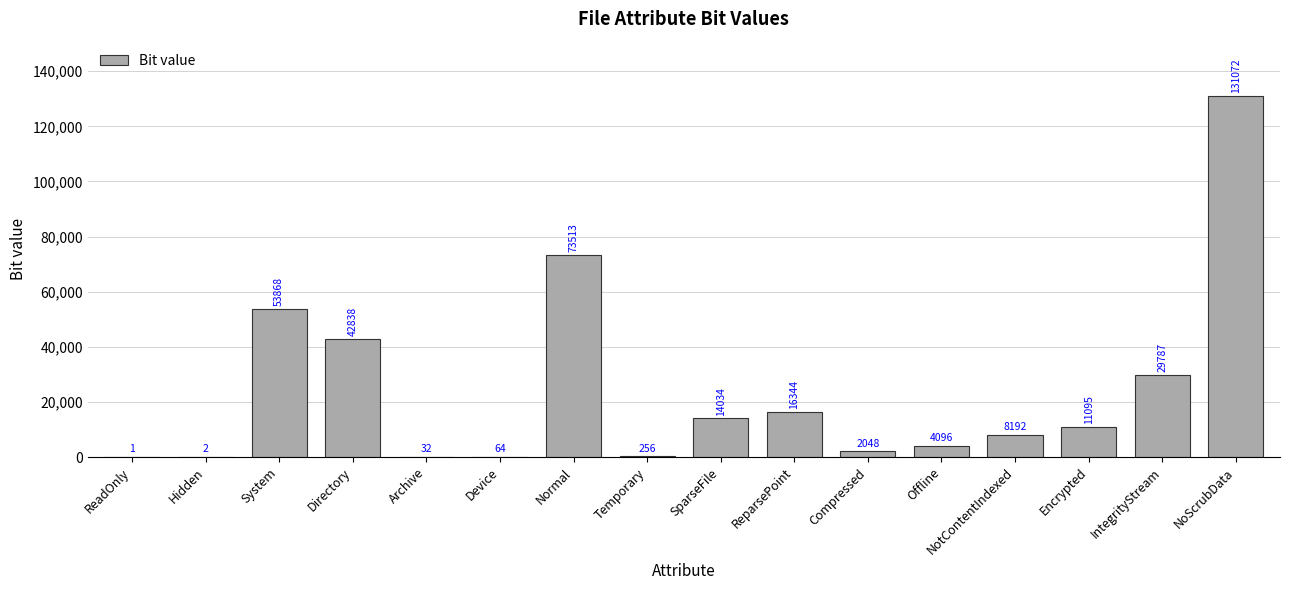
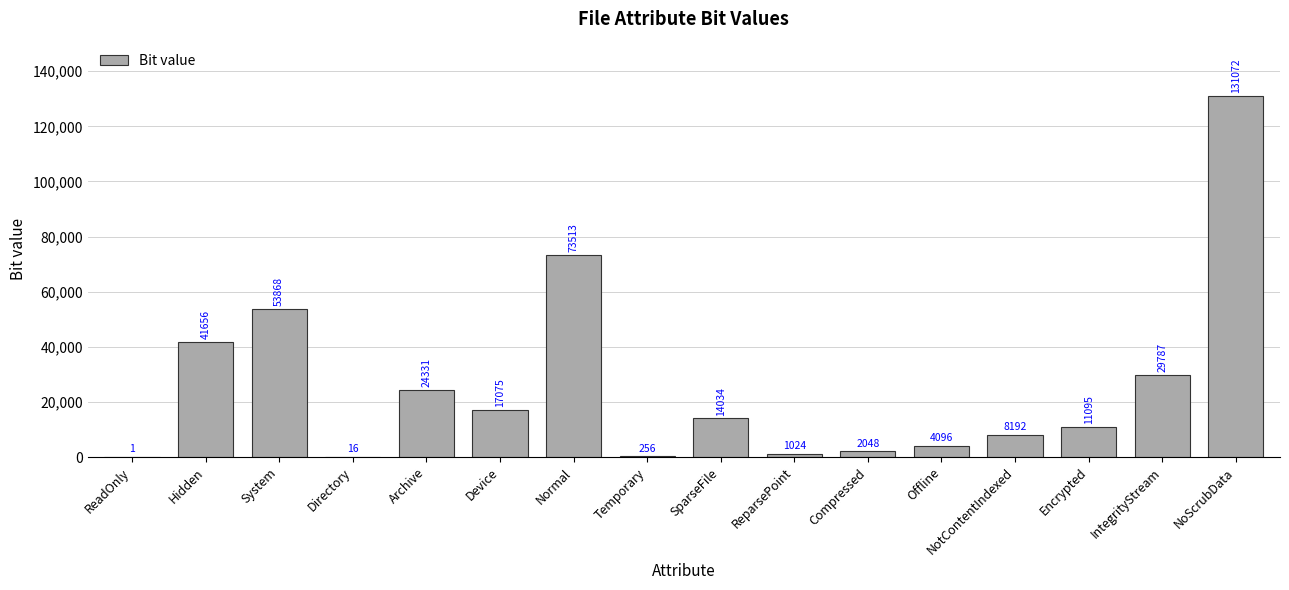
  {
    "ReadOnly": 1,
-   "Hidden": 2,
+   "Hidden": 41656,
    "System": 53868,
-   "Directory": 42838,
-   "Archive": 32,
-   "Device": 64,
+   "Directory": 16,
+   "Archive": 24331,
+   "Device": 17075,
    "Normal": 73513,
    "Temporary": 256,
    "SparseFile": 14034,
-   "ReparsePoint": 16344,
+   "ReparsePoint": 1024,
    "Compressed": 2048,
    "Offline": 4096,
    "NotContentIndexed": 8192,
    "Encrypted": 11095,
    "IntegrityStream": 29787,
    "NoScrubData": 131072
  }
